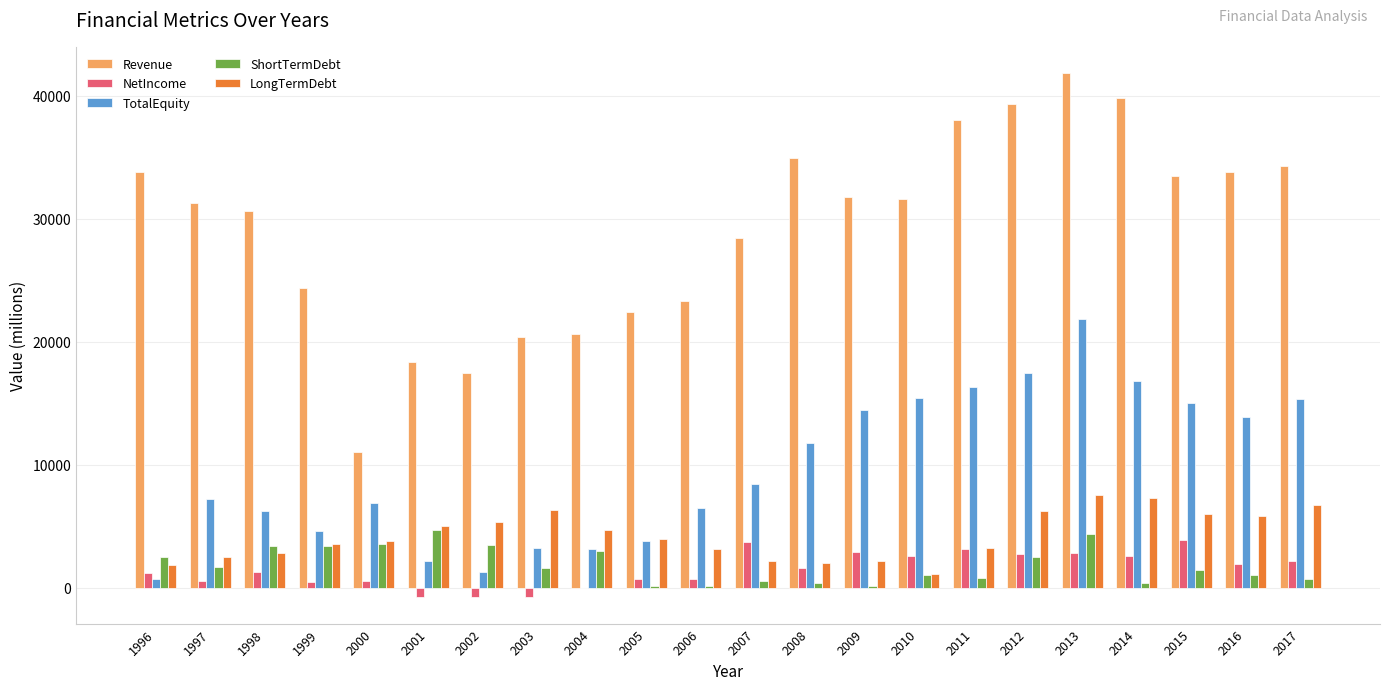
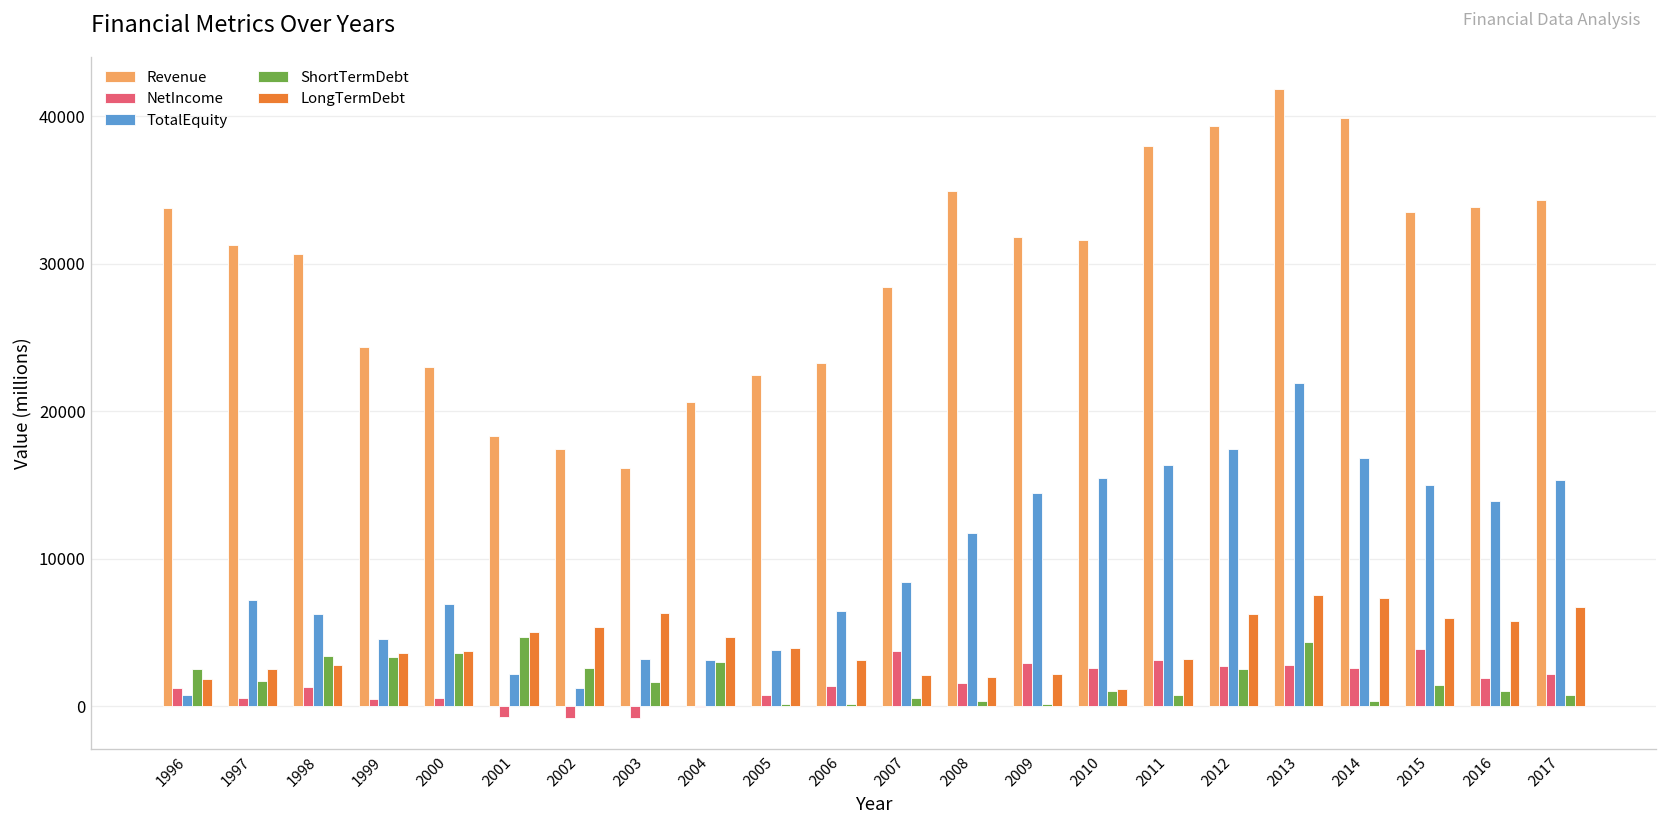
  {
    "Revenue": {
      "1996": 33800,
      "1997": 31300,
      "1998": 30700,
      "1999": 24400,
-     "2000": 11000,
+     "2000": 23000,
      "2001": 18300,
      "2002": 17500,
-     "2003": 20400,
+     "2003": 16100,
      "2004": 20600,
      "2005": 22400,
      "2006": 23300,
      "2007": 28400,
      "2008": 34900,
      "2009": 31800,
      "2010": 31600,
      "2011": 38000,
      "2012": 39300,
      "2013": 41800,
      "2014": 39800,
      "2015": 33500,
      "2016": 33800,
      "2017": 34300
    },
    "NetIncome": {
      "1996": 1200,
      "1997": 600,
      "1998": 1300,
      "1999": 500,
      "2000": 600,
      "2001": -700,
      "2002": -800,
      "2003": -800,
      "2005": 700,
-     "2006": 700,
+     "2006": 1400,
      "2007": 3800,
      "2008": 1600,
      "2009": 2900,
      "2010": 2600,
      "2011": 3200,
      "2012": 2700,
      "2013": 2800,
      "2014": 2600,
      "2015": 3900,
      "2016": 1900,
      "2017": 2200
    },
    "TotalEquity": {
      "1996": 700,
      "1997": 7200,
      "1998": 6300,
      "1999": 4600,
      "2000": 6900,
      "2001": 2200,
      "2002": 1300,
      "2003": 3200,
      "2004": 3100,
      "2005": 3800,
      "2006": 6500,
      "2007": 8400,
      "2008": 11800,
      "2009": 14500,
      "2010": 15500,
      "2011": 16300,
      "2012": 17400,
      "2013": 21900,
      "2014": 16800,
      "2015": 15000,
      "2016": 13900,
      "2017": 15300
    },
    "ShortTermDebt": {
      "1996": 2500,
      "1997": 1700,
      "1998": 3400,
      "1999": 3400,
      "2000": 3600,
      "2001": 4700,
-     "2002": 3500,
+     "2002": 2600,
      "2003": 1600,
      "2004": 3000,
      "2007": 500,
      "2008": 400,
      "2010": 1000,
      "2011": 800,
      "2012": 2500,
      "2013": 4400,
      "2014": 400,
      "2015": 1500,
      "2016": 1000,
      "2017": 700
    },
    "LongTermDebt": {
      "1996": 1800,
      "1997": 2500,
      "1998": 2800,
      "1999": 3600,
      "2000": 3800,
      "2001": 5000,
      "2002": 5400,
      "2003": 6300,
      "2004": 4700,
      "2005": 3900,
      "2006": 3200,
      "2007": 2100,
      "2008": 2000,
      "2009": 2200,
      "2010": 1100,
      "2011": 3200,
      "2012": 6300,
      "2013": 7600,
      "2014": 7300,
      "2015": 6000,
      "2016": 5800,
      "2017": 6700
    }
  }
